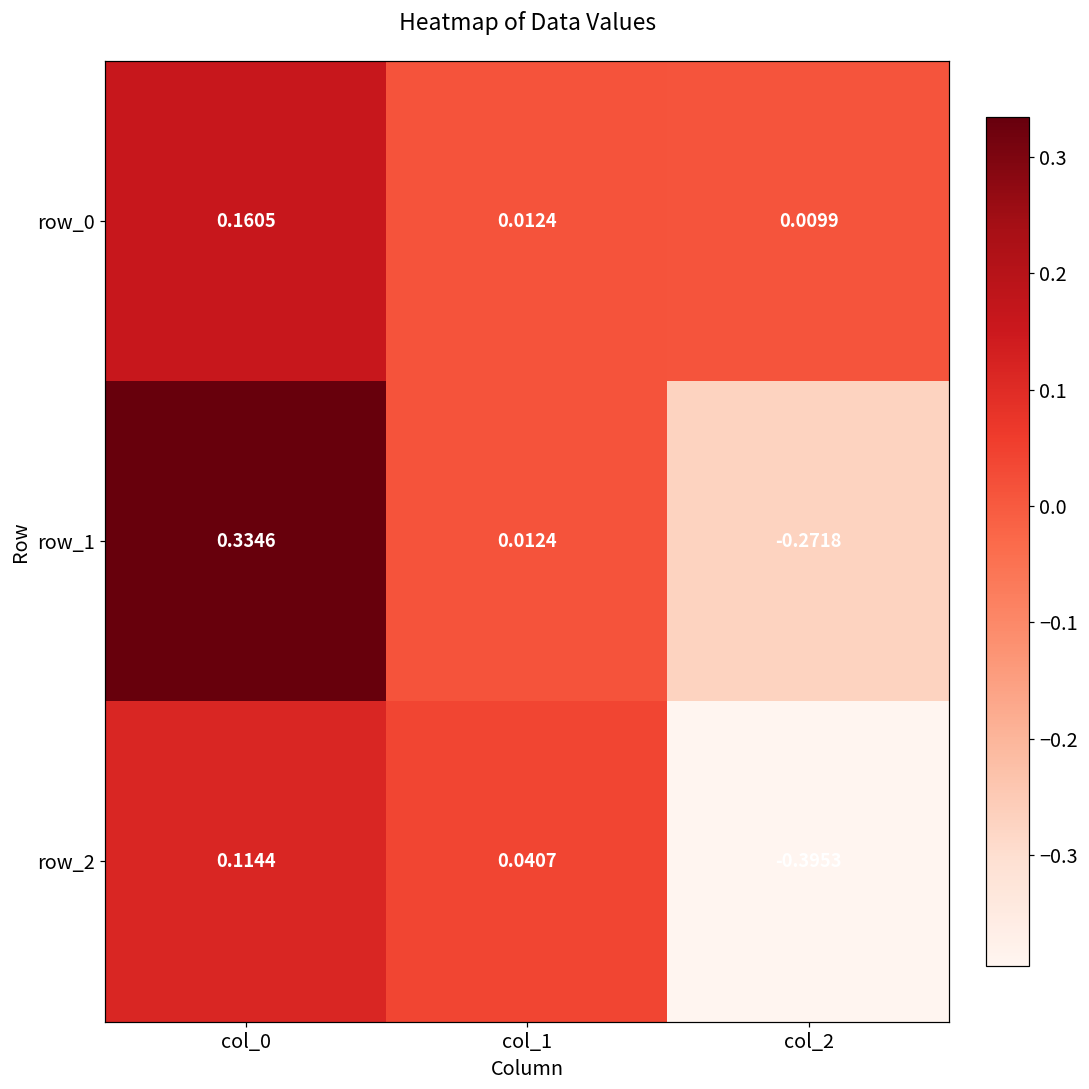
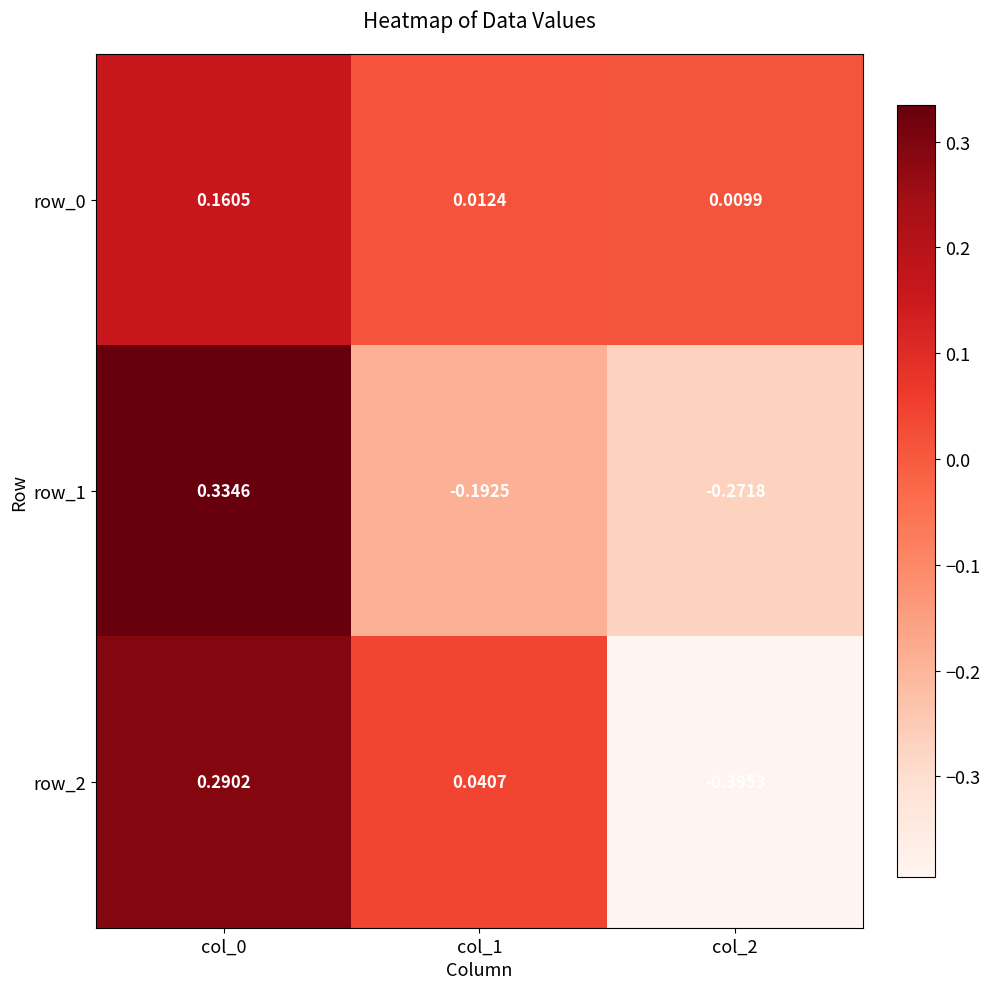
  {
    "row_0": {
      "col_0": 0.1605,
      "col_1": 0.0124,
      "col_2": 0.0099
    },
    "row_1": {
      "col_0": 0.3346,
-     "col_1": 0.0124,
+     "col_1": -0.1925,
      "col_2": -0.2718
    },
    "row_2": {
-     "col_0": 0.1144,
+     "col_0": 0.2902,
      "col_1": 0.0407
    }
  }
